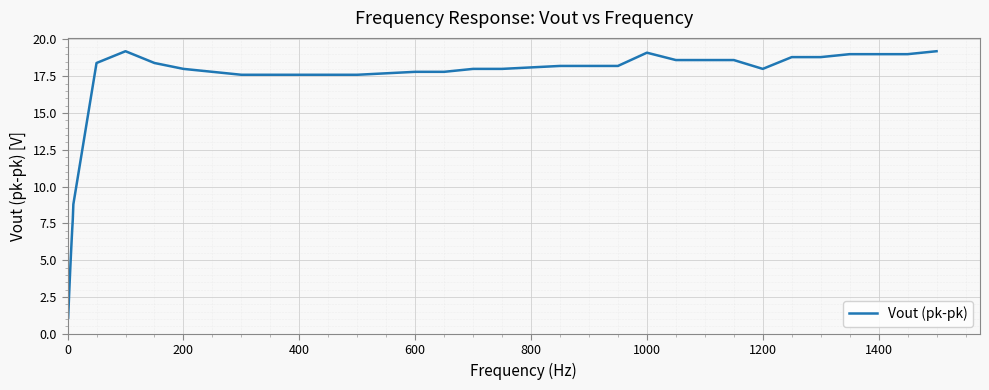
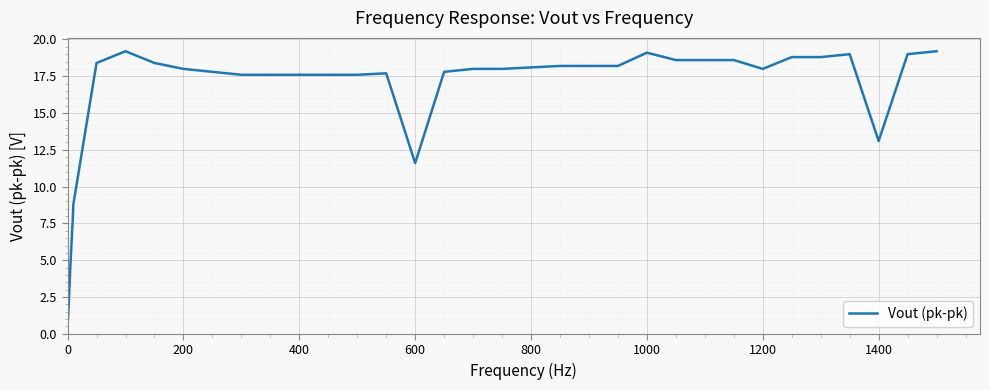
  {
    "200": 18.0,
    "400": 17.6,
-   "600": 17.8,
+   "600": 11.6,
    "800": 18.1,
    "1000": 19.1,
    "1200": 18.0,
-   "1400": 19.0
+   "1400": 13.1
  }
